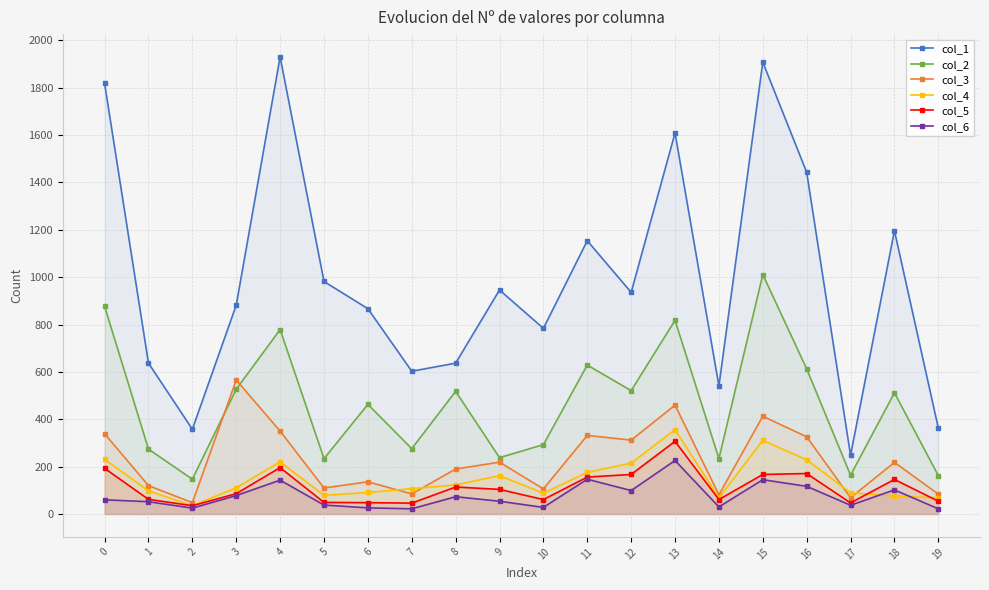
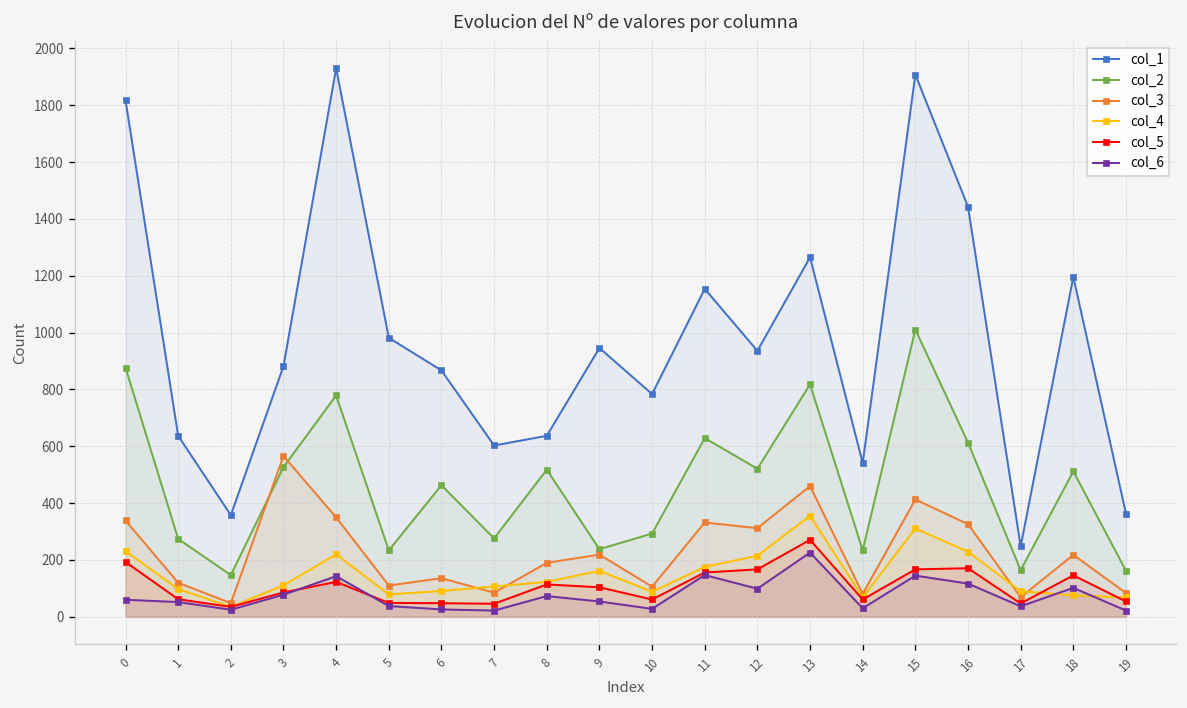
  {
    "col_1": {
      "0": 1820,
      "1": 640,
      "2": 360,
      "3": 880,
      "4": 1930,
      "5": 980,
      "6": 870,
      "7": 600,
      "8": 640,
      "9": 950,
      "10": 780,
      "11": 1150,
      "12": 940,
-     "13": 1610,
+     "13": 1270,
      "14": 540,
      "15": 1910,
      "16": 1440,
      "17": 250,
      "18": 1200,
      "19": 360
    },
    "col_2": {
      "0": 880,
      "1": 270,
      "2": 150,
      "3": 530,
      "4": 780,
      "5": 230,
      "6": 460,
      "7": 280,
      "8": 520,
      "9": 240,
      "10": 290,
      "11": 630,
      "12": 520,
      "13": 820,
      "14": 230,
      "15": 1010,
      "16": 610,
      "17": 160,
      "18": 510,
      "19": 160
    },
    "col_3": {
      "0": 340,
      "1": 120,
      "2": 50,
      "3": 570,
      "4": 350,
      "5": 110,
      "6": 140,
      "7": 90,
      "8": 190,
      "9": 220,
      "10": 110,
      "11": 330,
      "12": 310,
      "13": 460,
      "14": 80,
      "15": 410,
      "16": 330,
      "17": 70,
      "18": 220,
      "19": 80
    },
    "col_4": {
      "0": 230,
      "1": 100,
      "3": 110,
      "4": 220,
      "5": 80,
      "6": 90,
      "7": 110,
      "9": 160,
      "10": 90,
      "11": 180,
      "12": 220,
      "13": 360,
      "15": 310,
      "16": 230,
      "17": 90,
      "18": 80,
      "19": 70
    },
    "col_5": {
      "0": 190,
-     "4": 200,
+     "4": 120,
      "5": 50,
      "6": 50,
      "7": 50,
      "9": 100,
      "10": 60,
      "12": 170,
-     "13": 310,
+     "13": 270,
      "15": 170,
      "16": 170,
      "18": 150,
      "19": 50
    },
    "col_6": {
      "0": 60,
      "4": 140,
      "5": 40,
      "6": 30,
      "7": 20,
      "8": 70,
      "9": 50,
      "10": 30,
      "12": 100,
      "13": 230,
      "14": 30,
      "15": 150,
      "16": 120,
      "18": 100,
      "19": 20
    }
  }
